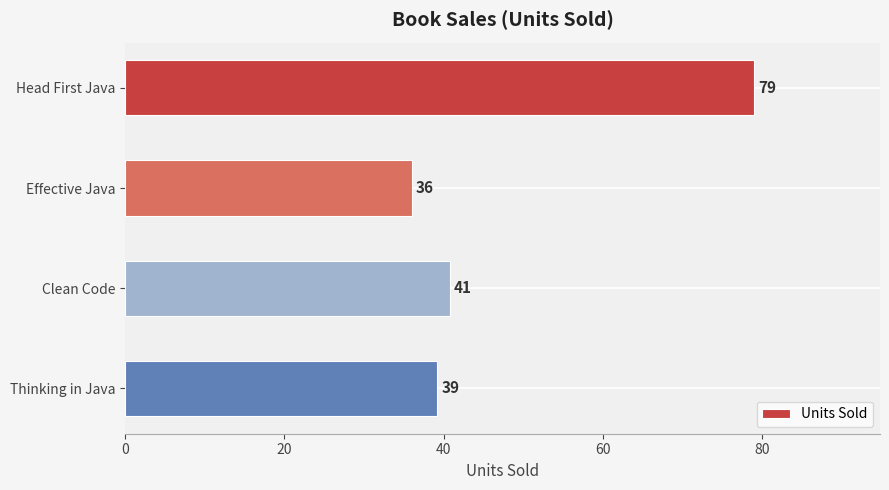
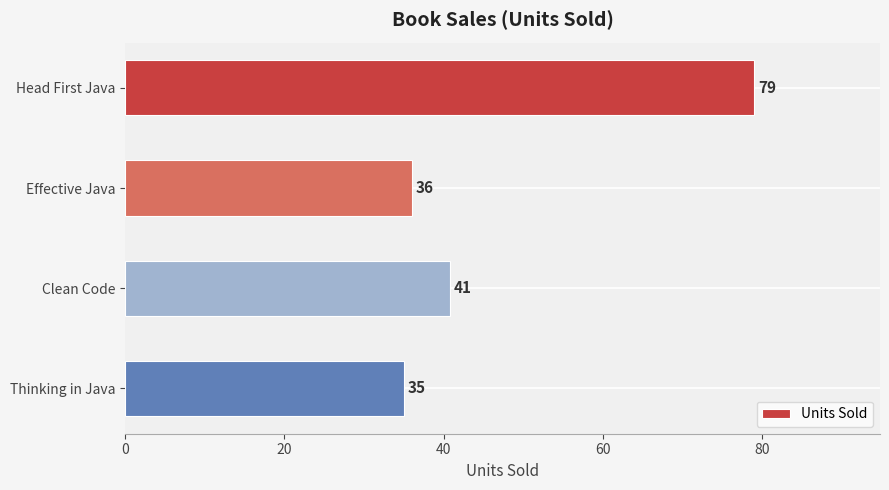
  {
    "Head First Java": 79,
    "Effective Java": 36,
    "Clean Code": 41,
-   "Thinking in Java": 39
+   "Thinking in Java": 35
  }
